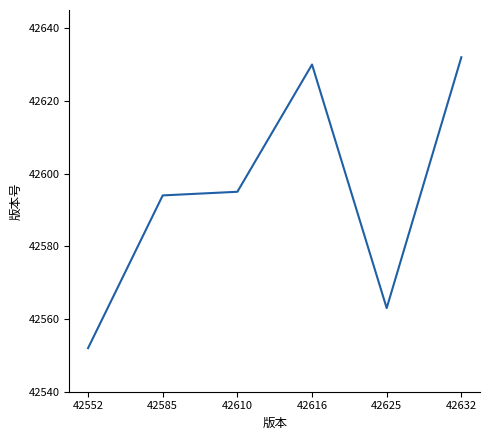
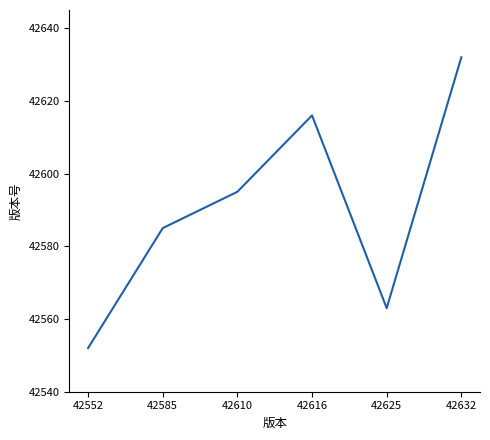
  {
    "42552": 42552,
-   "42585": 42594,
+   "42585": 42585,
    "42610": 42595,
-   "42616": 42630,
+   "42616": 42616,
    "42625": 42563,
    "42632": 42632
  }
